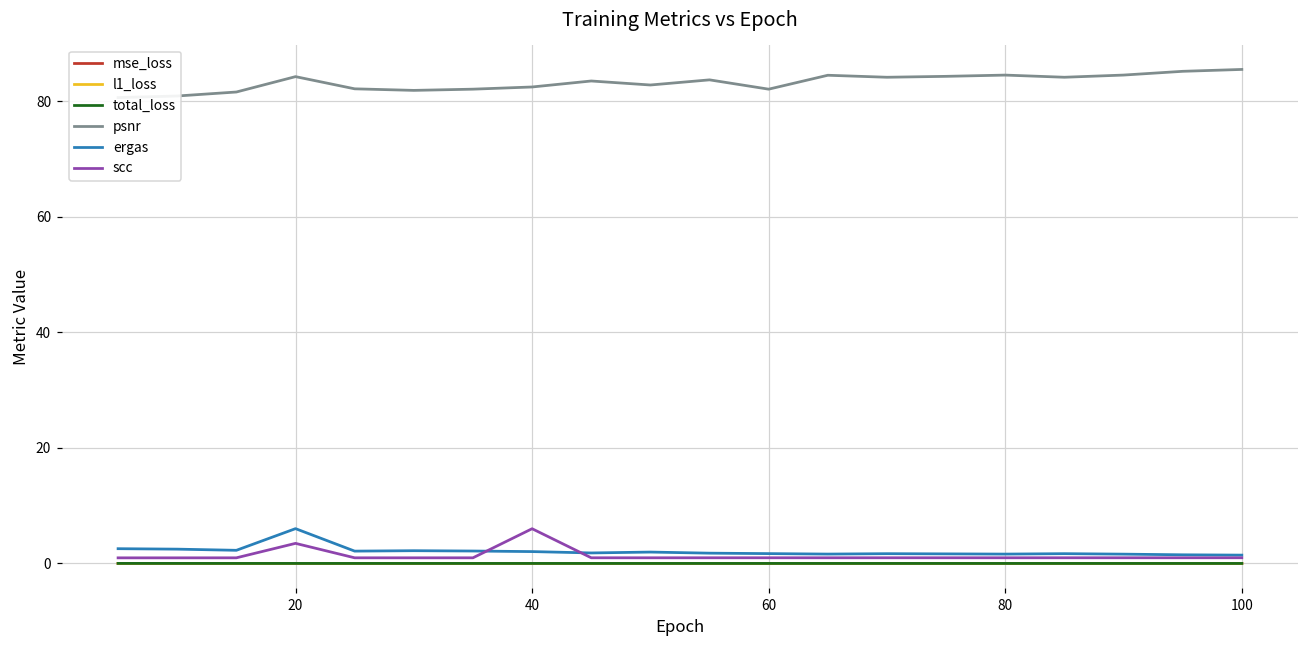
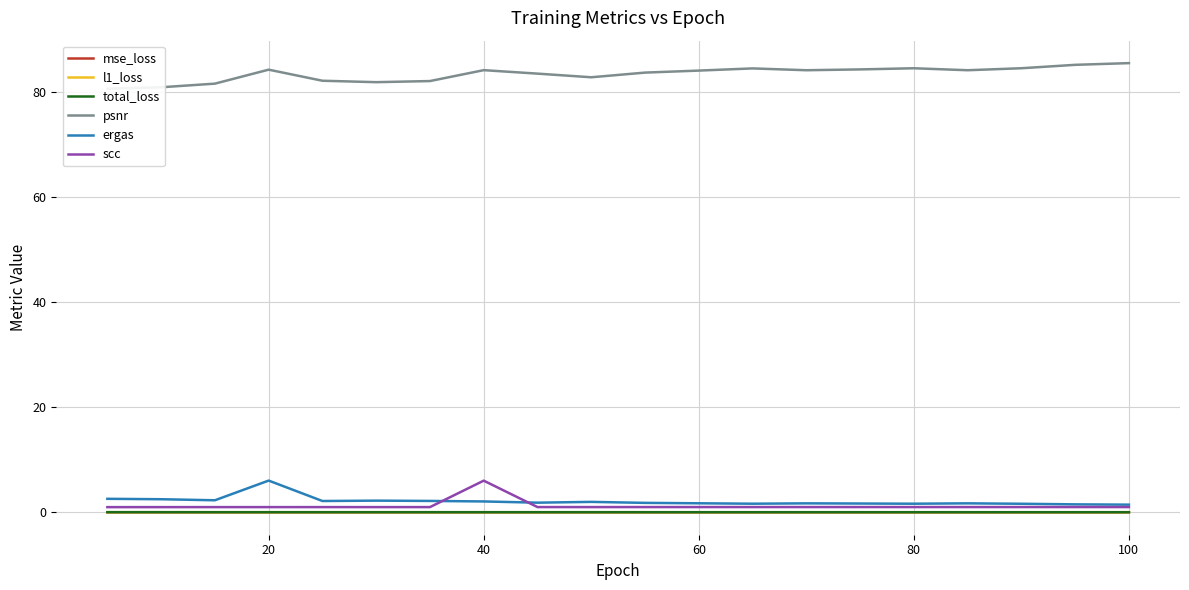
  {
    "total_loss": {
      "20": 0,
      "40": 0,
      "60": 0,
      "80": 0,
      "100": 0
    },
    "psnr": {
      "20": 84,
-     "40": 82,
-     "60": 82,
+     "40": 84,
+     "60": 84,
      "80": 85,
      "100": 85
    },
    "ergas": {
      "20": 6,
      "40": 2,
      "60": 2,
      "80": 2
    },
    "scc": {
-     "20": 3,
+     "20": 1,
      "40": 6,
      "60": 1,
      "80": 1
    }
  }
